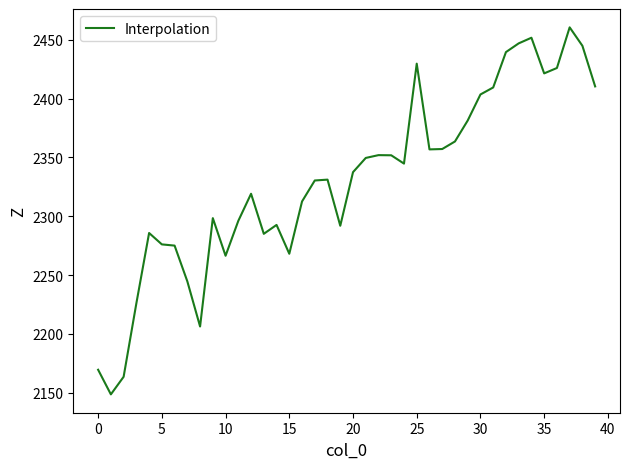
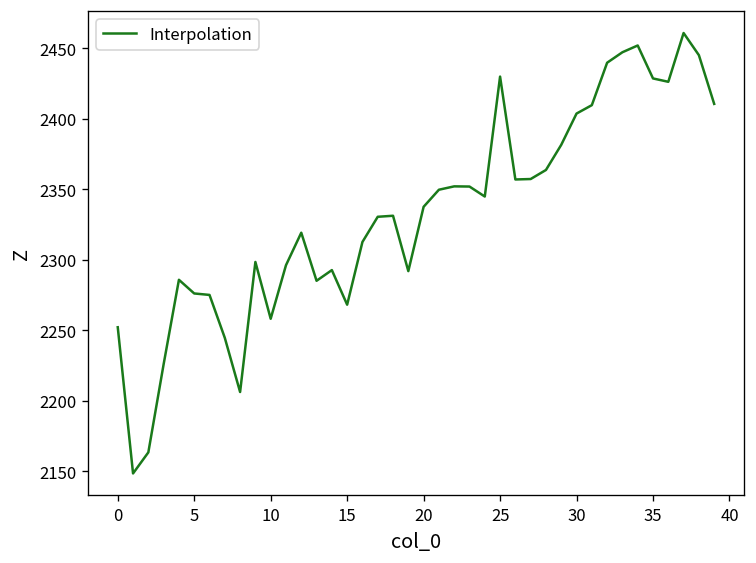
  {
-   "0": 2169,
+   "0": 2252,
    "5": 2276,
-   "10": 2266,
+   "10": 2258,
    "15": 2268,
    "20": 2337,
    "25": 2430,
    "30": 2404,
-   "35": 2422
+   "35": 2428
  }
